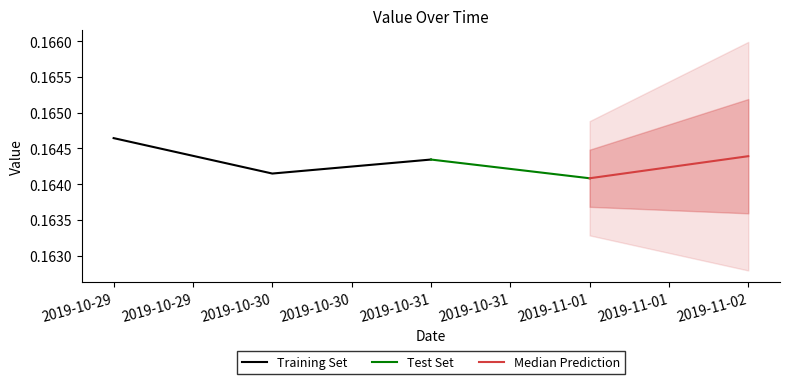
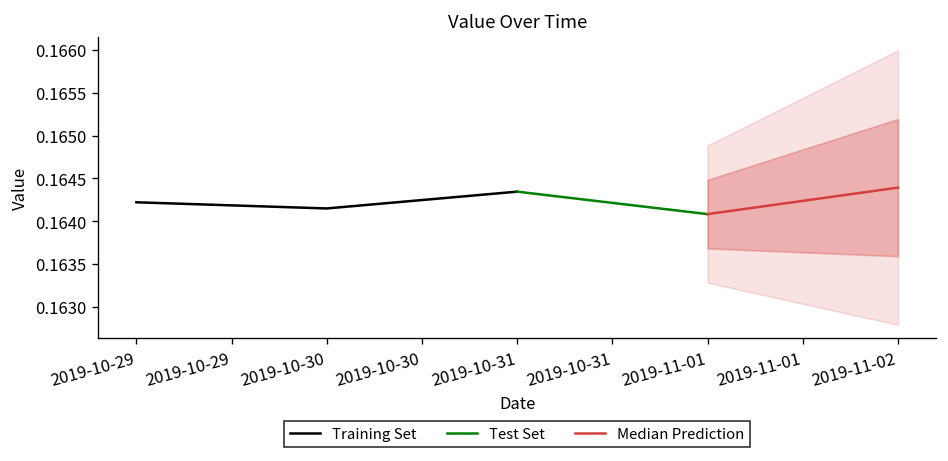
  {
    "Training Set": {
-     "2019-10-29": 0.1646,
+     "2019-10-29": 0.1642,
      "2019-10-30": 0.1641
    }
  }
